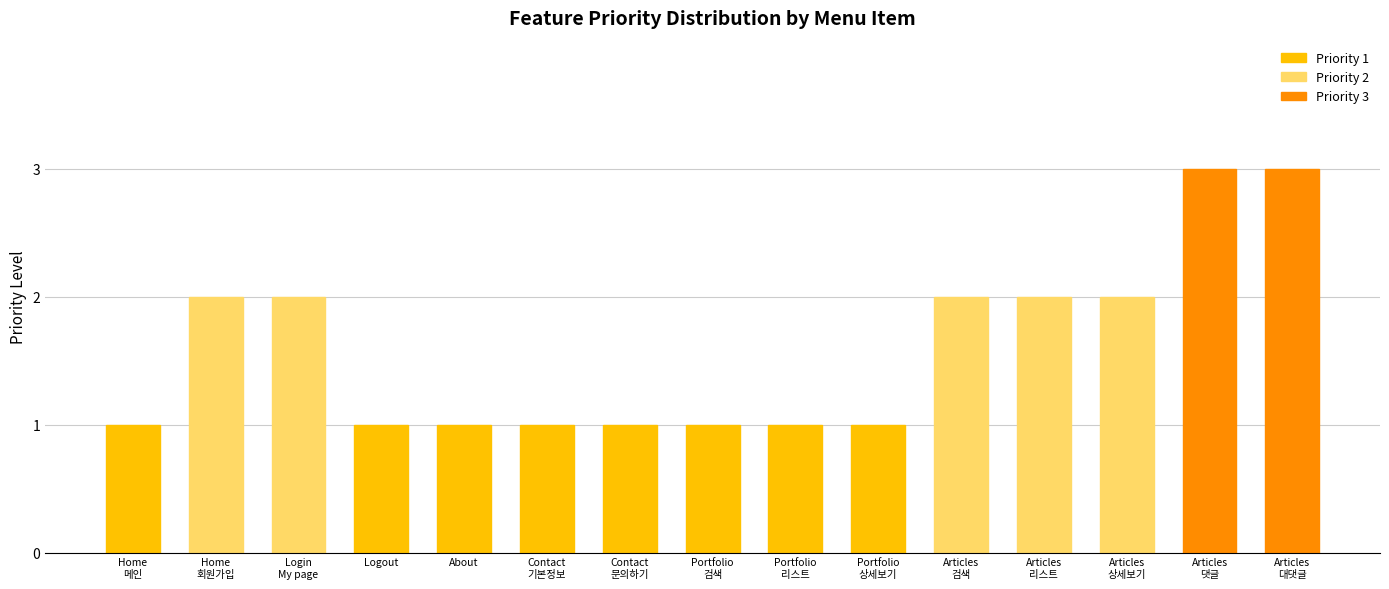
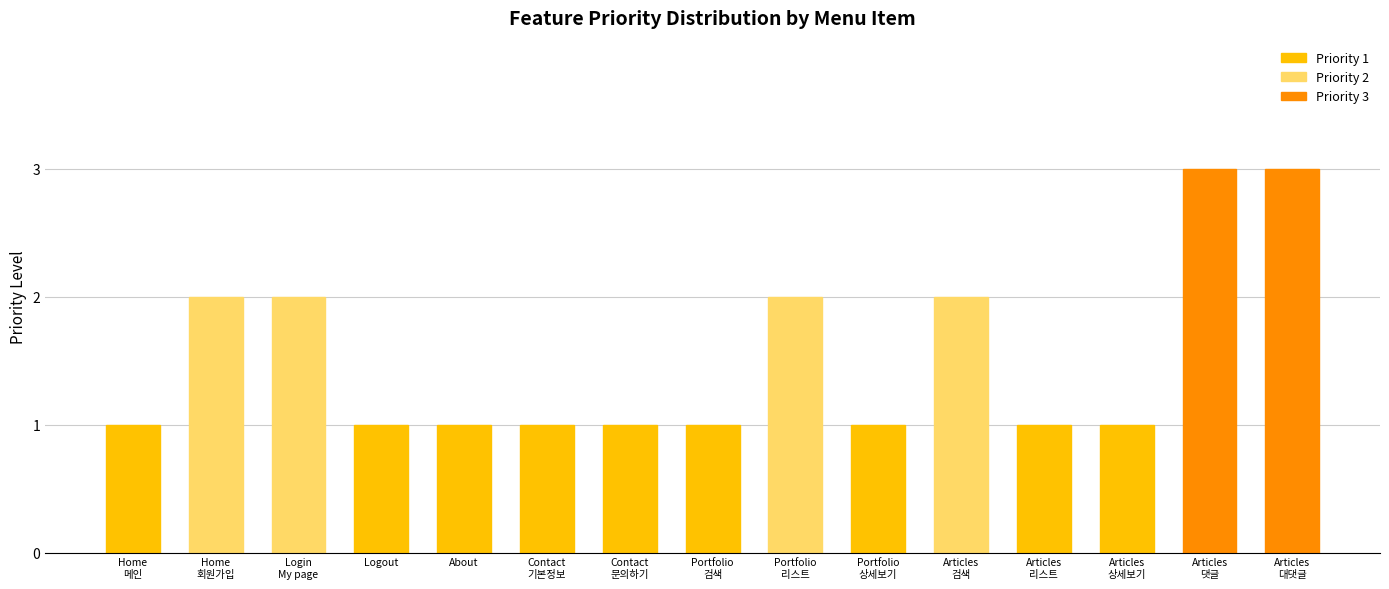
  {
    "Home 메인": 1,
    "Home 회원가입": 2,
    "Login My page": 2,
    "Logout": 1,
    "About": 1,
    "Contact 기본정보": 1,
    "Contact 문의하기": 1,
    "Portfolio 검색": 1,
-   "Portfolio 리스트": 1,
+   "Portfolio 리스트": 2,
    "Portfolio 상세보기": 1,
    "Articles 검색": 2,
-   "Articles 리스트": 2,
-   "Articles 상세보기": 2,
+   "Articles 리스트": 1,
+   "Articles 상세보기": 1,
    "Articles 댓글": 3,
    "Articles 대댓글": 3
  }
